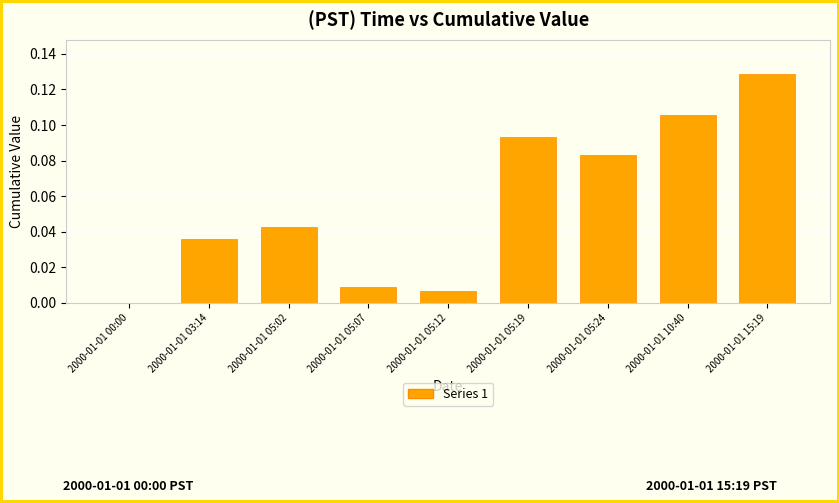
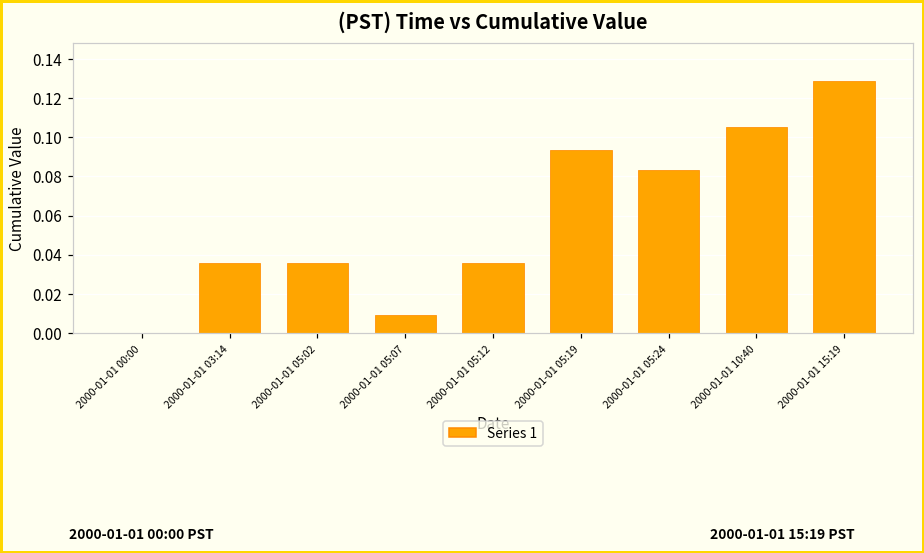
  {
    "2000-01-01 00:00": 0.000,
    "2000-01-01 03:14": 0.036,
-   "2000-01-01 05:02": 0.043,
+   "2000-01-01 05:02": 0.036,
    "2000-01-01 05:07": 0.009,
-   "2000-01-01 05:12": 0.007,
+   "2000-01-01 05:12": 0.036,
    "2000-01-01 05:19": 0.093,
    "2000-01-01 05:24": 0.083,
    "2000-01-01 10:40": 0.105,
    "2000-01-01 15:19": 0.129
  }
